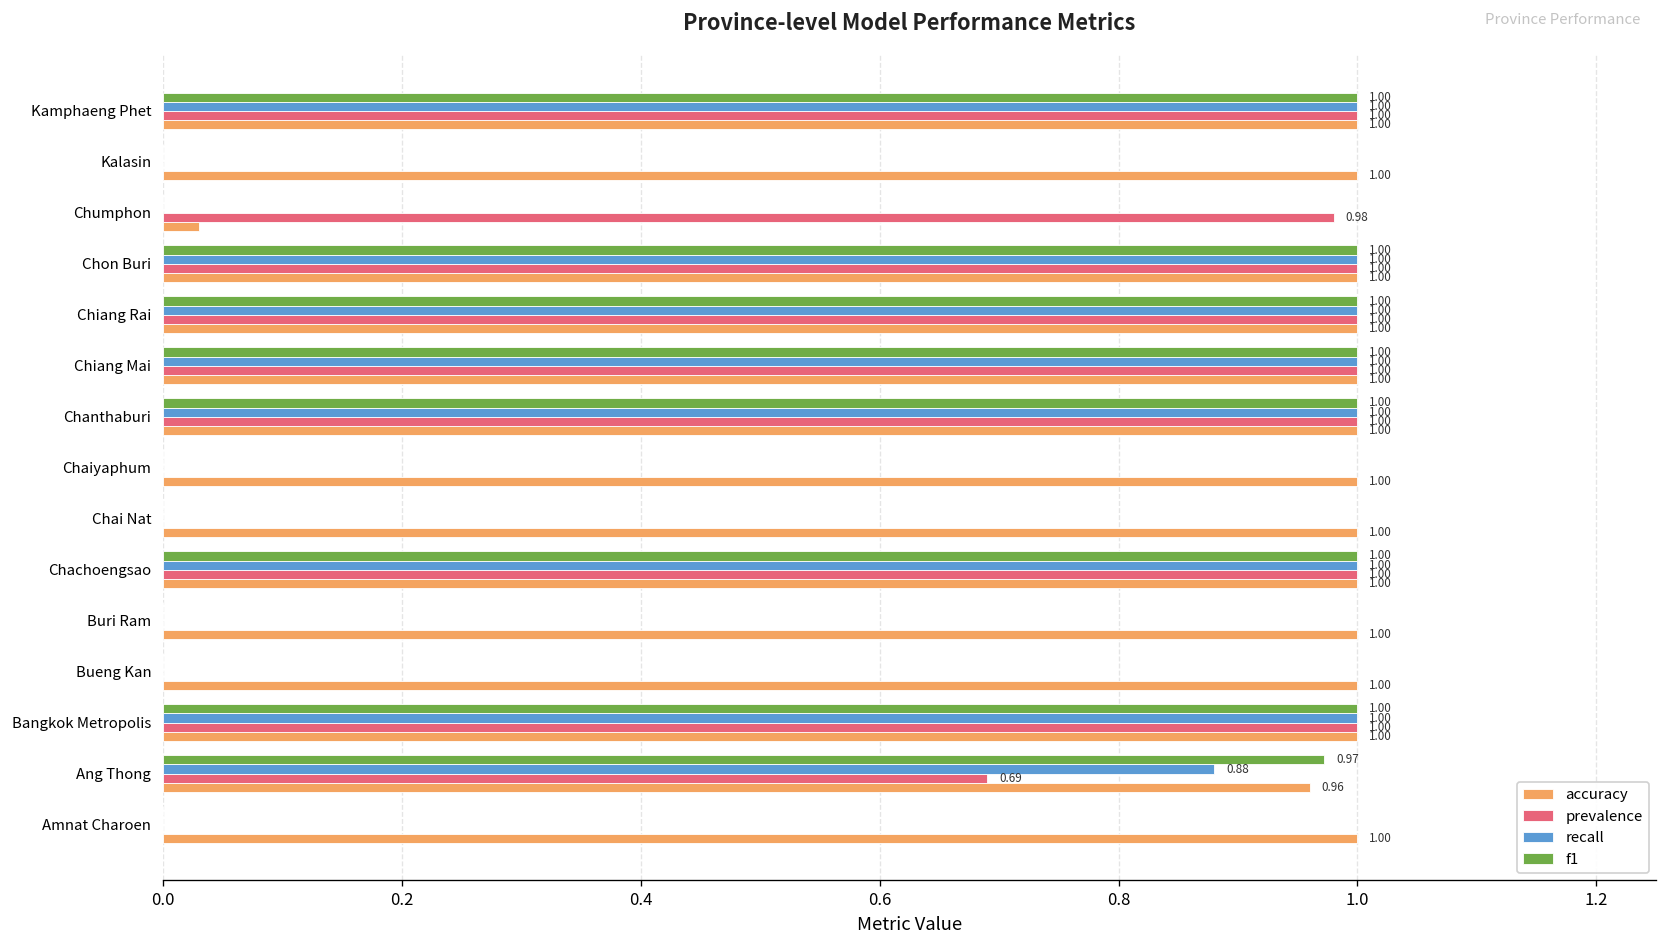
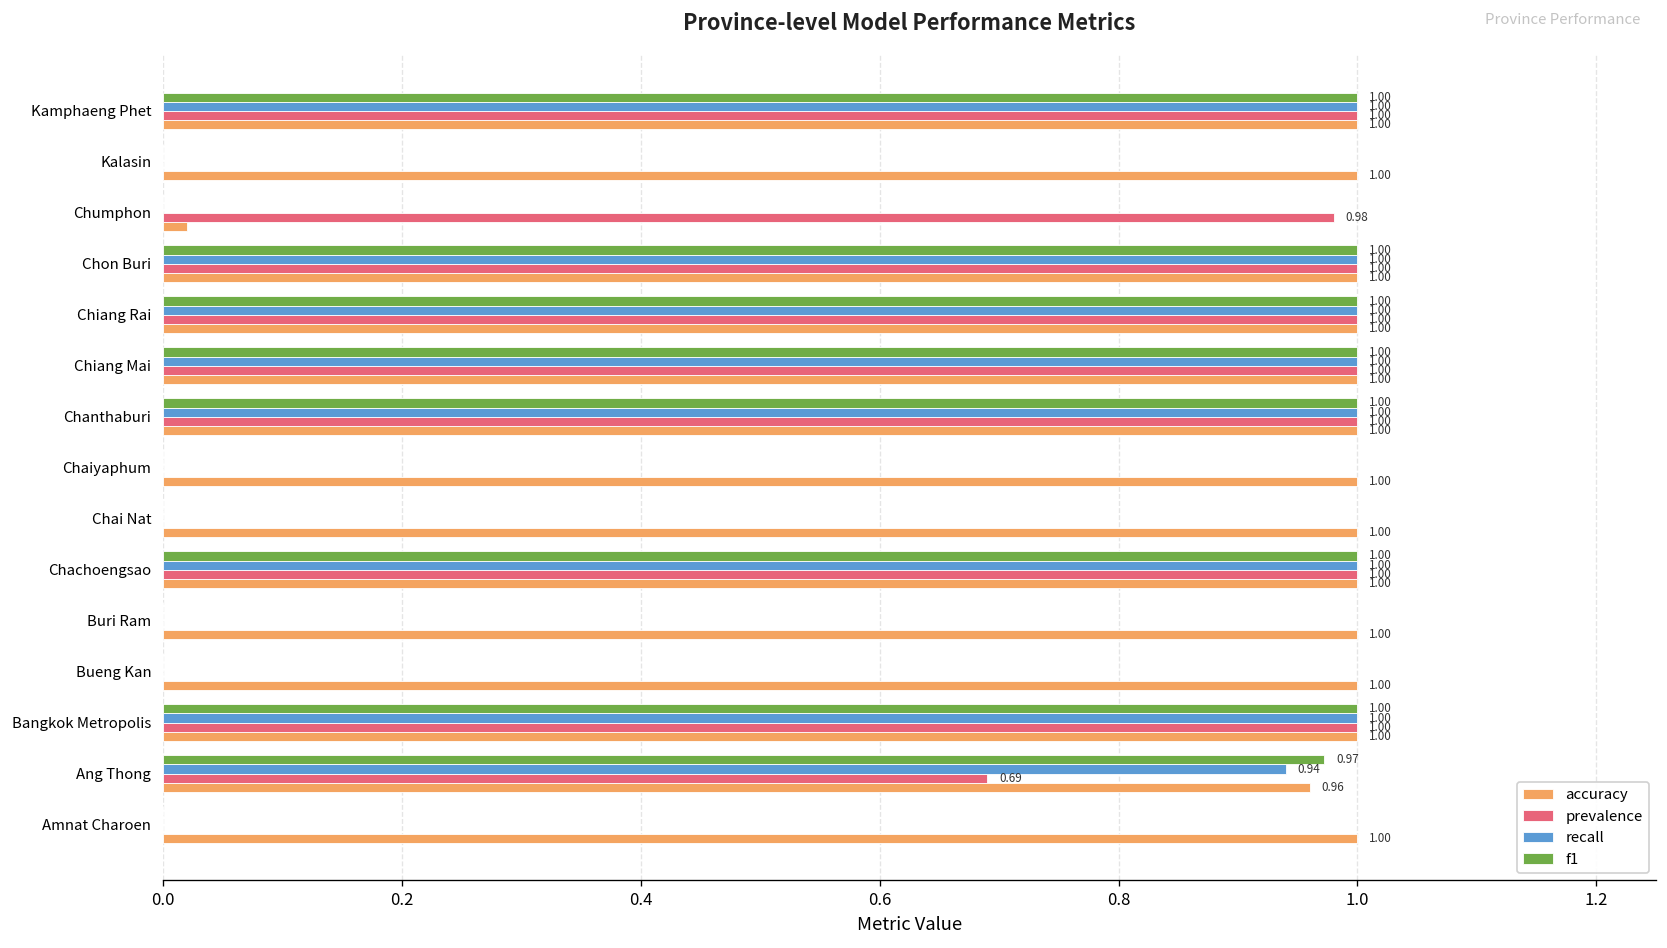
  {
    "accuracy": {
-     "Chumphon": 0.03
+     "Chumphon": 0.02
    },
    "prevalence": {
      "Chumphon": 0.98,
      "Ang Thong": 0.69
    },
    "recall": {
-     "Ang Thong": 0.88
+     "Ang Thong": 0.94
    },
    "f1": {
      "Ang Thong": 0.97
    }
  }
